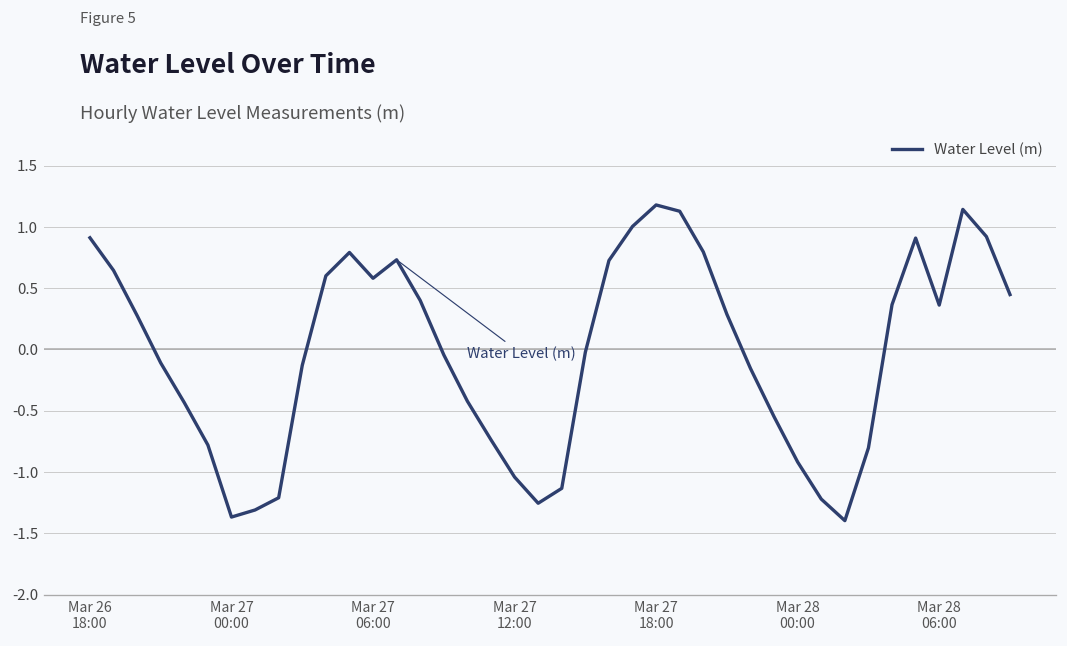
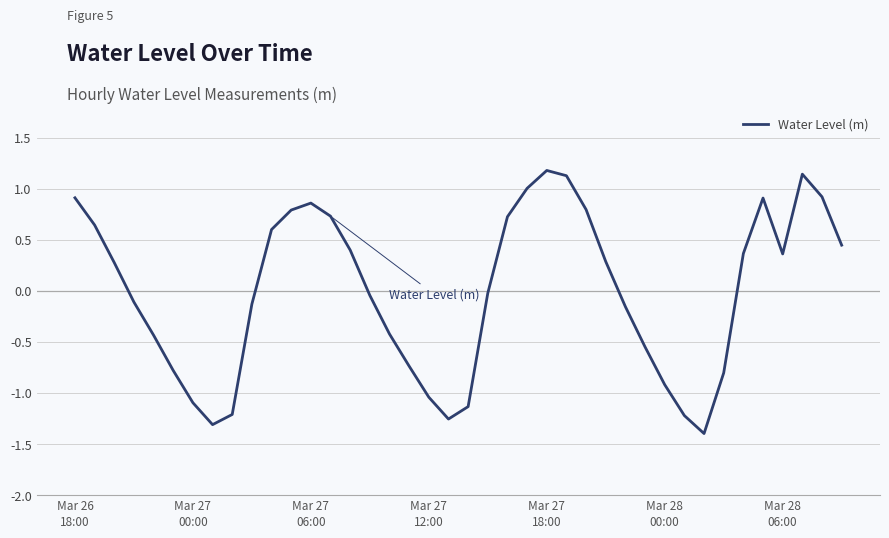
  {
    "Mar 26 18:00": 0.91,
-   "Mar 27 00:00": -1.37,
-   "Mar 27 06:00": 0.58,
+   "Mar 27 00:00": -1.10,
+   "Mar 27 06:00": 0.86,
    "Mar 27 12:00": -1.04,
    "Mar 27 18:00": 1.18,
    "Mar 28 00:00": -0.92,
    "Mar 28 06:00": 0.36
  }
